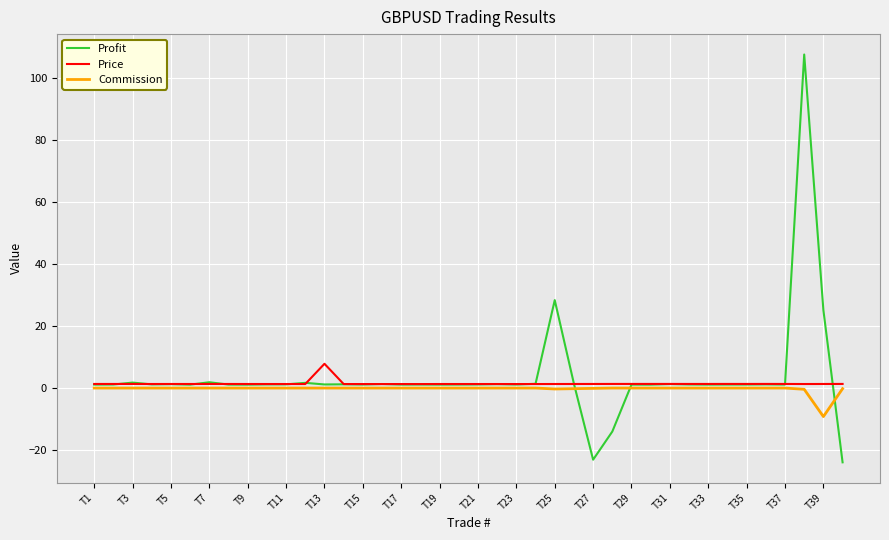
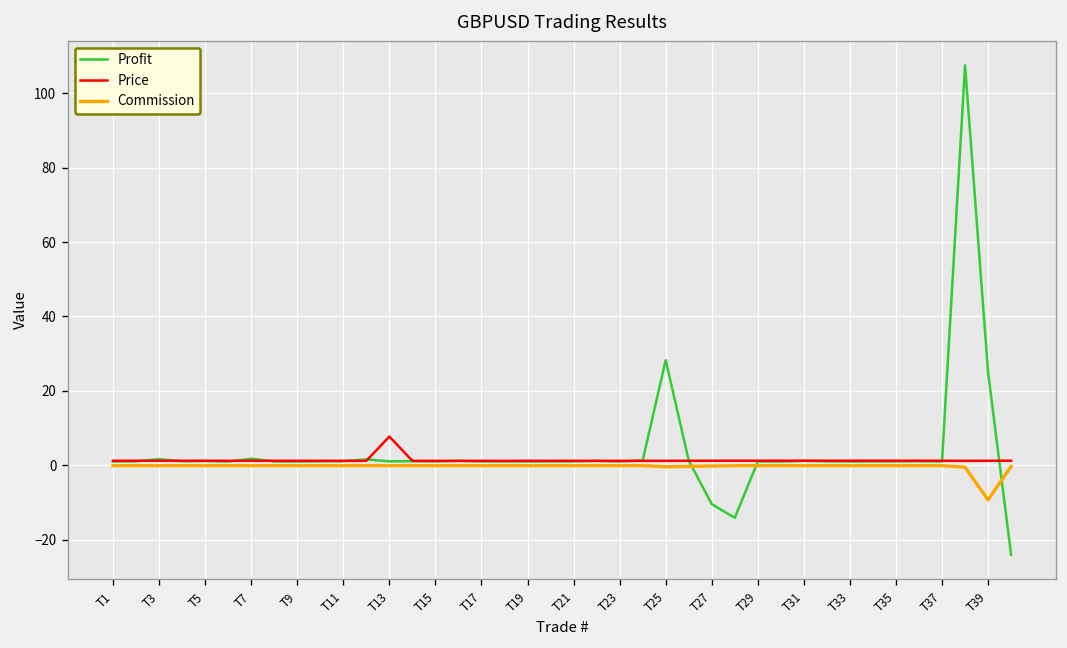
  {
    "Profit": {
      "T13": 1,
      "T25": 28,
-     "T27": -23,
+     "T27": -10,
      "T39": 25
    },
    "Price": {
      "T13": 8,
      "T25": 1,
      "T27": 1,
      "T39": 1
    },
    "Commission": {
      "T1": 0,
      "T3": 0,
      "T5": 0,
      "T7": 0,
      "T9": 0,
      "T11": 0,
      "T13": 0,
      "T15": 0,
      "T17": 0,
      "T19": 0,
      "T21": 0,
      "T23": 0,
      "T25": 0,
      "T27": 0,
      "T29": 0,
      "T31": 0,
      "T33": 0,
      "T35": 0,
      "T37": 0,
      "T39": -9
    }
  }
